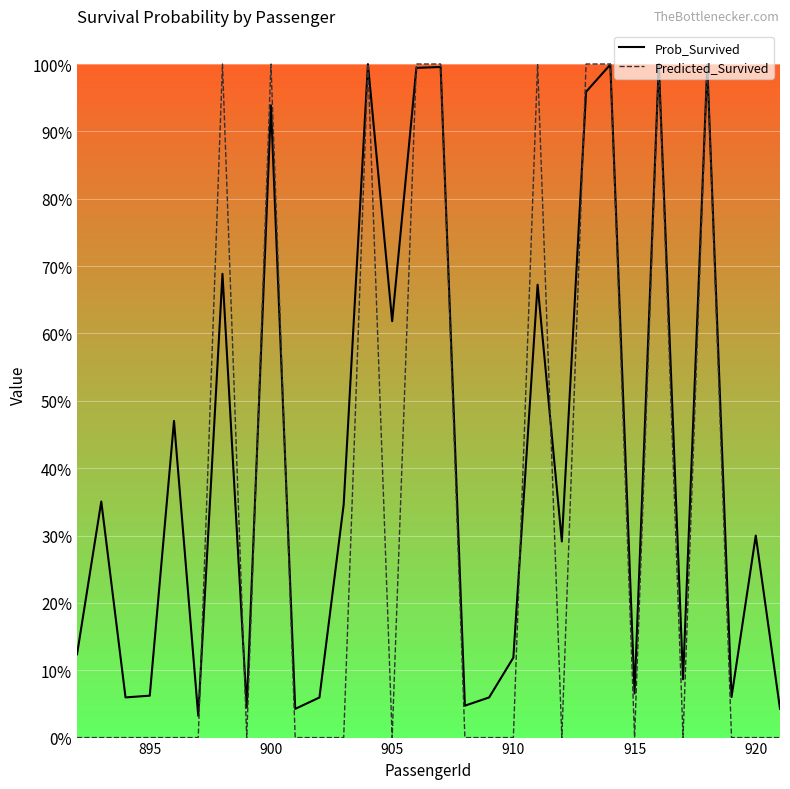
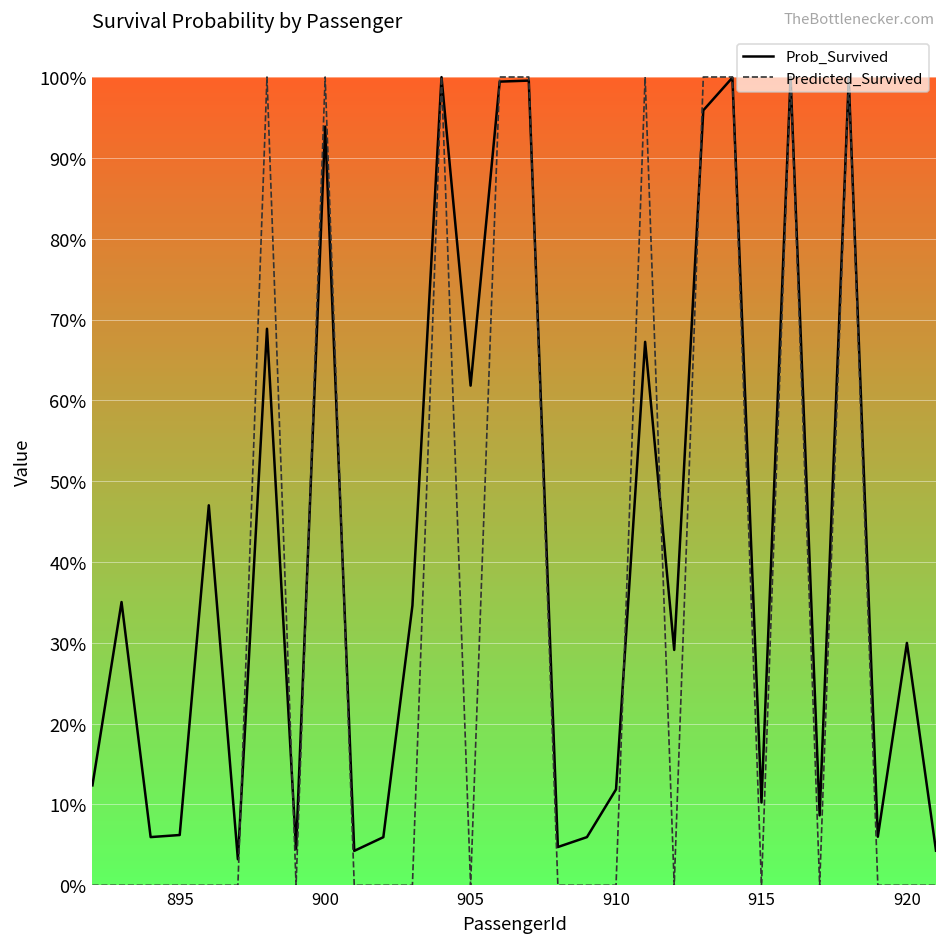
  {
    "Prob_Survived": {
      "895": "6%",
      "900": "94%",
      "905": "62%",
      "910": "12%",
-     "915": "7%",
+     "915": "10%",
      "920": "30%"
    },
    "Predicted_Survived": {
      "895": "0%",
      "900": "100%",
      "905": "0%",
      "910": "0%",
      "915": "0%",
      "920": "0%"
    }
  }
